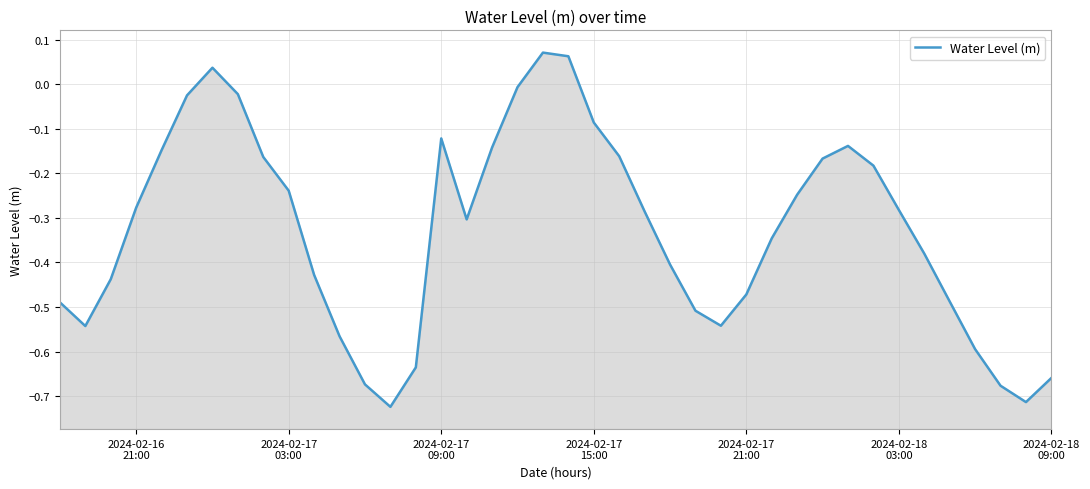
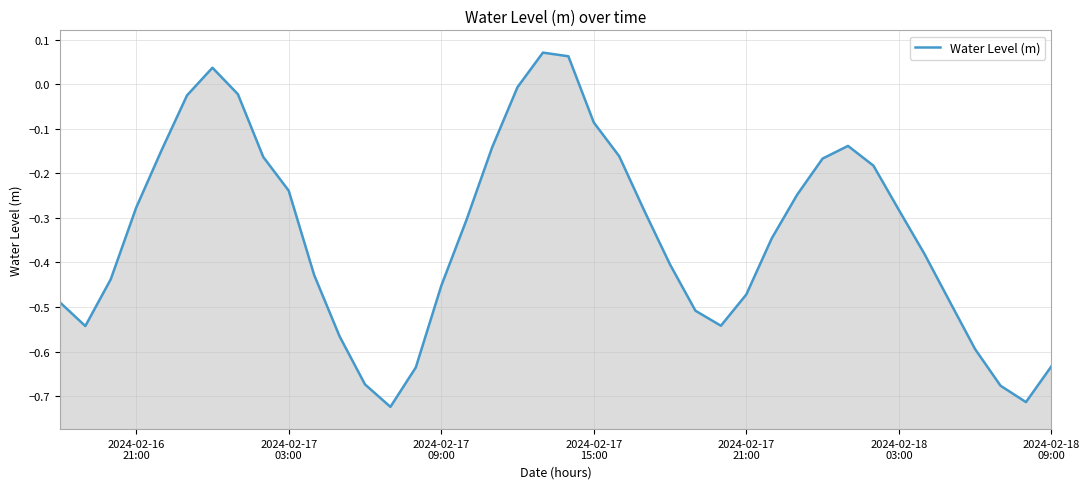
  {
    "2024-02-16 21:00": -0.28,
    "2024-02-17 03:00": -0.24,
-   "2024-02-17 09:00": -0.12,
+   "2024-02-17 09:00": -0.45,
    "2024-02-17 15:00": -0.09,
    "2024-02-17 21:00": -0.47,
    "2024-02-18 03:00": -0.28,
-   "2024-02-18 09:00": -0.66
+   "2024-02-18 09:00": -0.63
  }
